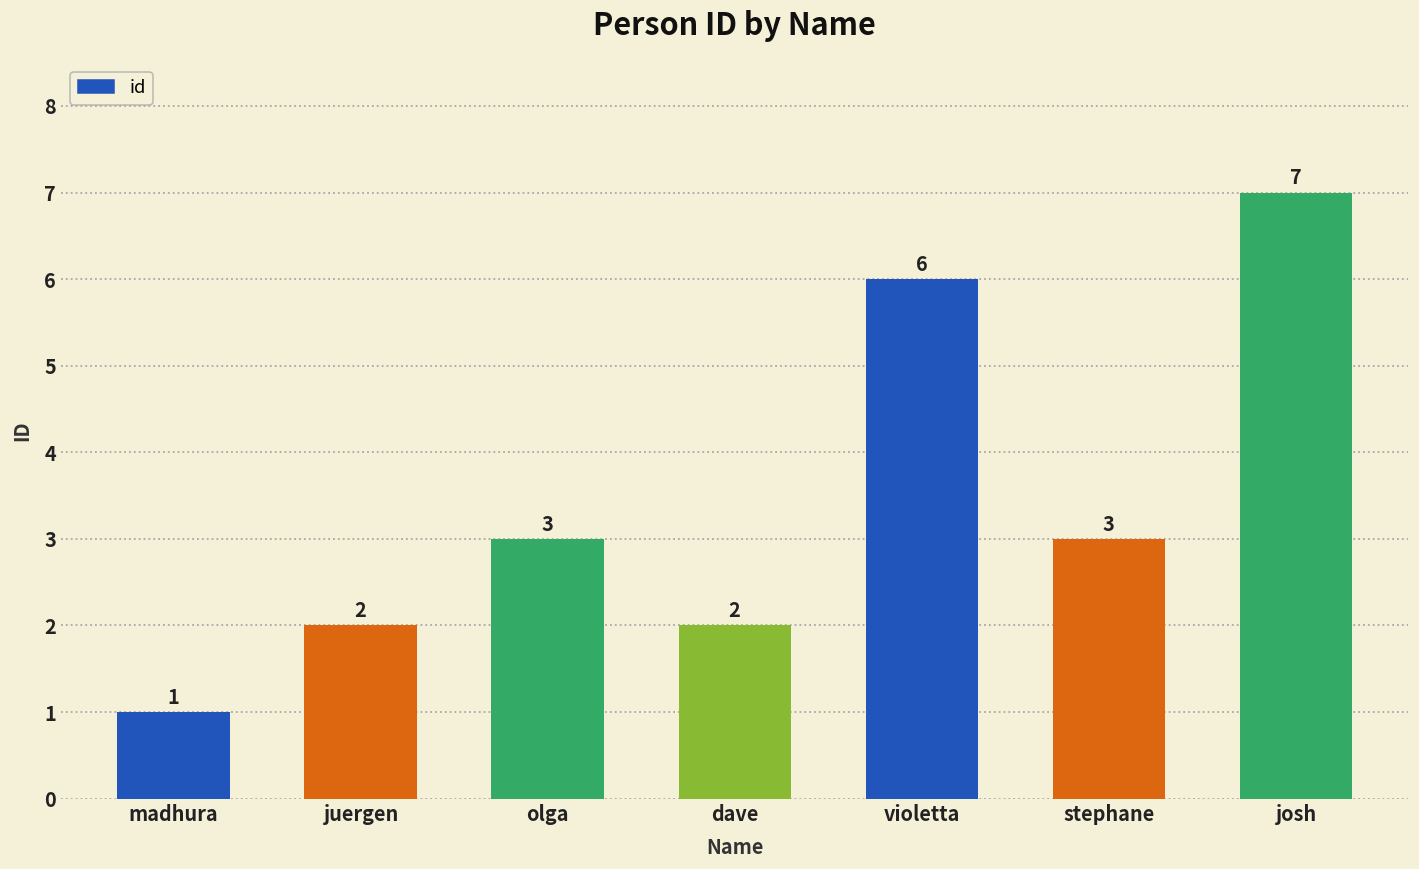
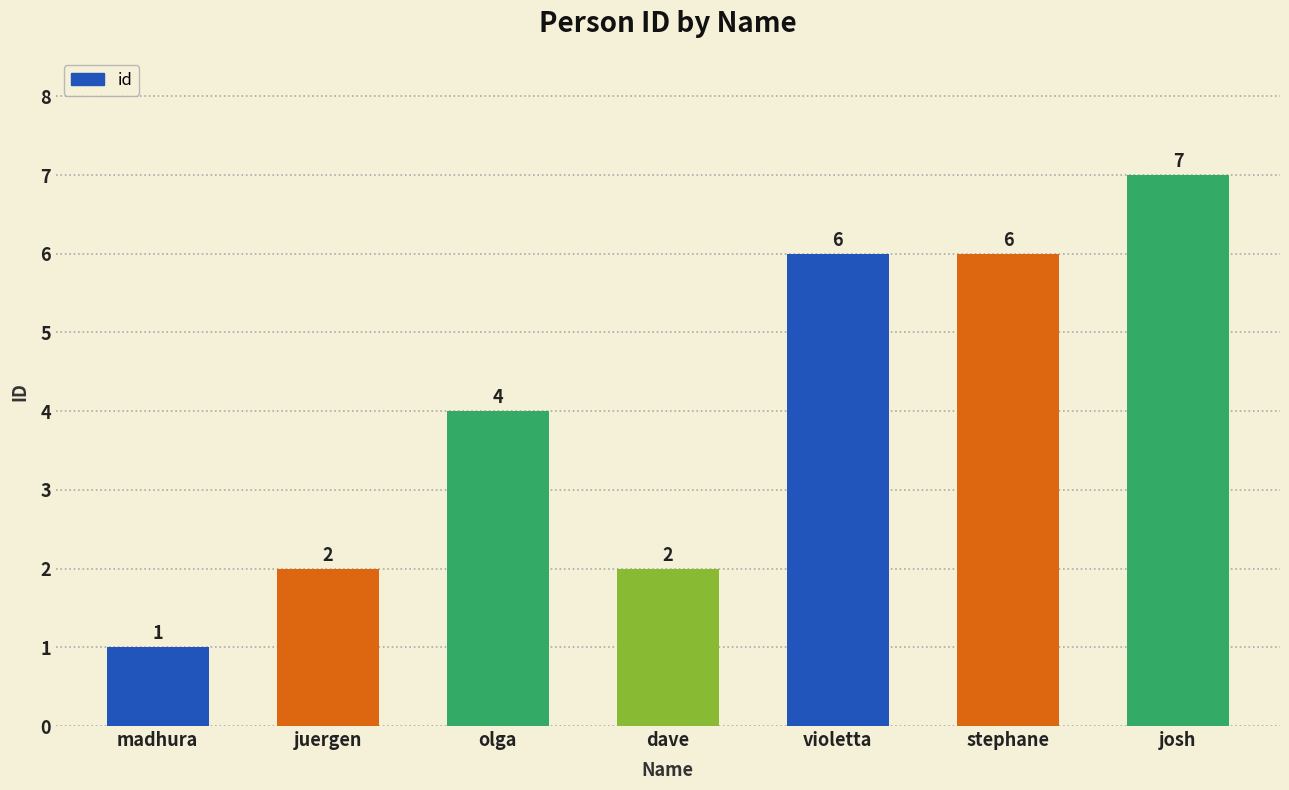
  {
    "madhura": 1,
    "juergen": 2,
-   "olga": 3,
+   "olga": 4,
    "dave": 2,
    "violetta": 6,
-   "stephane": 3,
+   "stephane": 6,
    "josh": 7
  }
